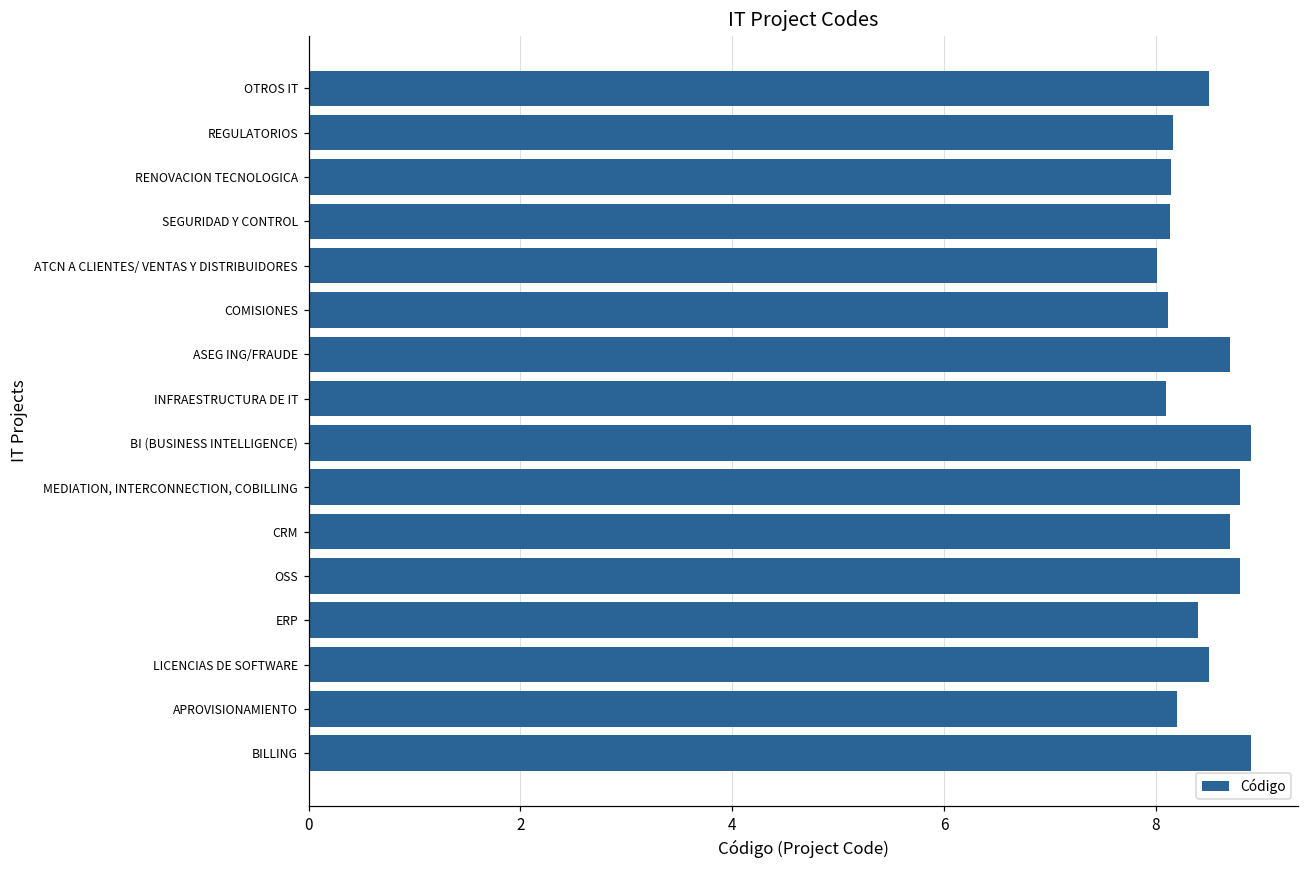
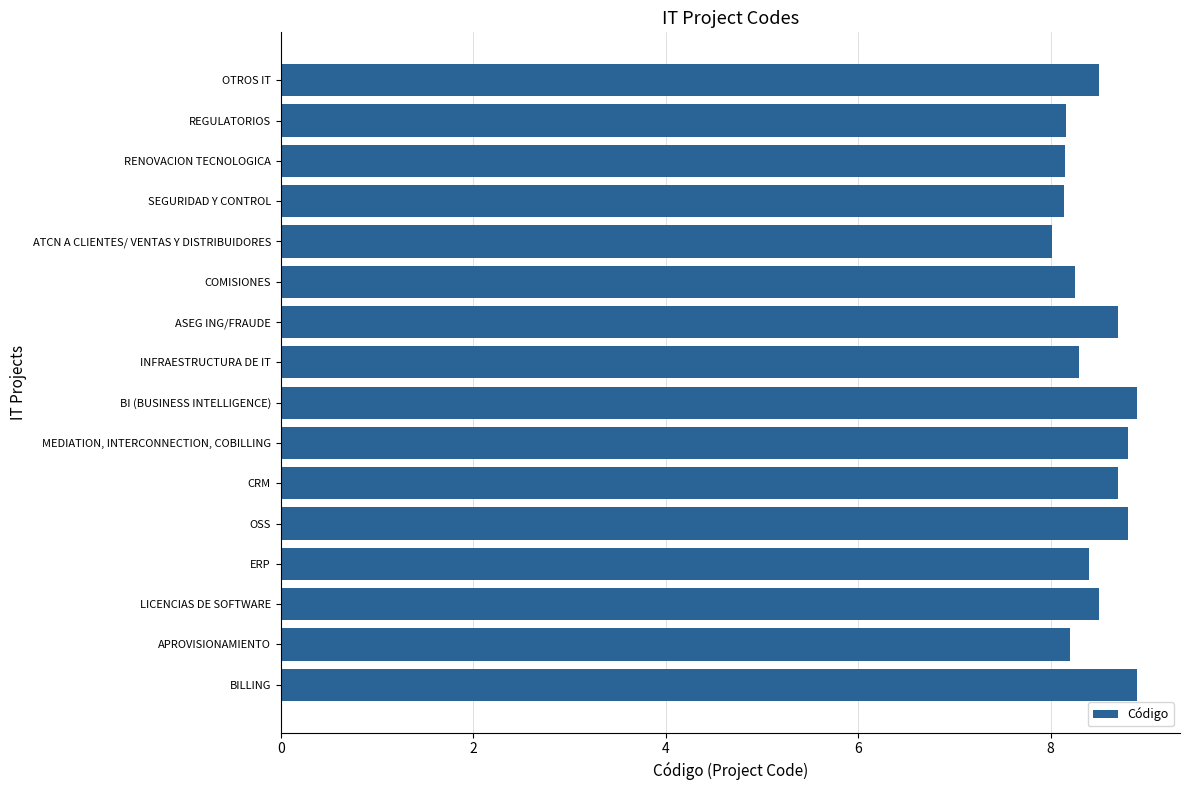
  {
    "OTROS IT": 8.5,
    "REGULATORIOS": 8.2,
    "RENOVACION TECNOLOGICA": 8.2,
    "SEGURIDAD Y CONTROL": 8.1,
    "ATCN A CLIENTES/ VENTAS Y DISTRIBUIDORES": 8.0,
-   "COMISIONES": 8.1,
+   "COMISIONES": 8.3,
    "ASEG ING/FRAUDE": 8.7,
-   "INFRAESTRUCTURA DE IT": 8.1,
+   "INFRAESTRUCTURA DE IT": 8.3,
    "BI (BUSINESS INTELLIGENCE)": 8.9,
    "MEDIATION, INTERCONNECTION, COBILLING": 8.8,
    "CRM": 8.7,
    "OSS": 8.8,
    "ERP": 8.4,
    "LICENCIAS DE SOFTWARE": 8.5,
    "APROVISIONAMIENTO": 8.2,
    "BILLING": 8.9
  }
